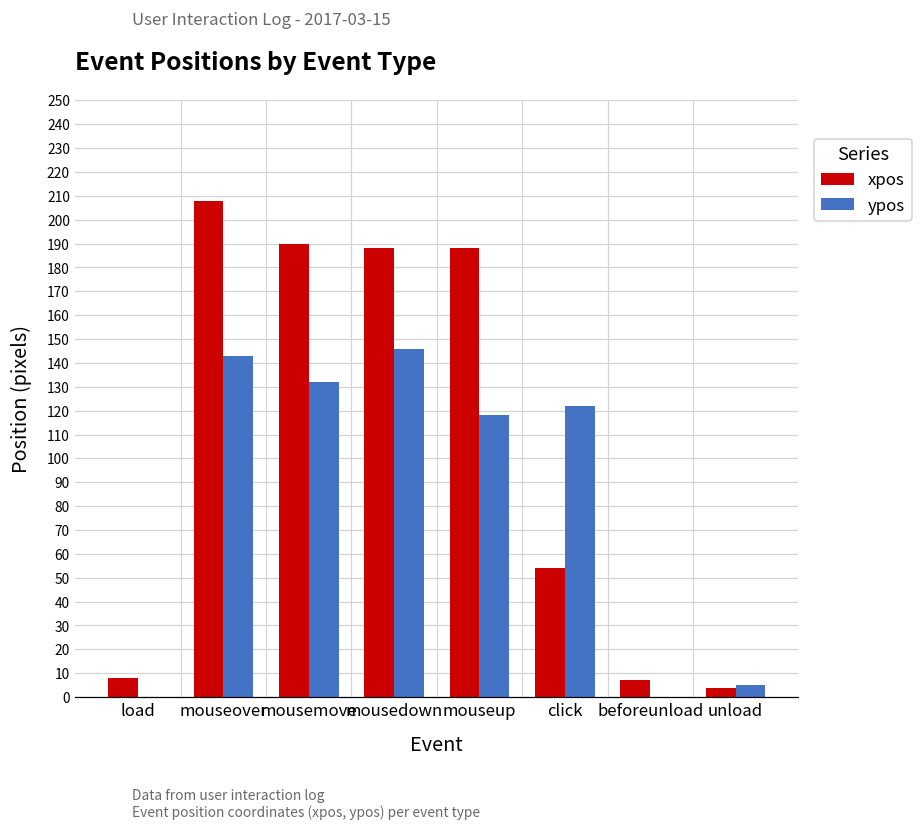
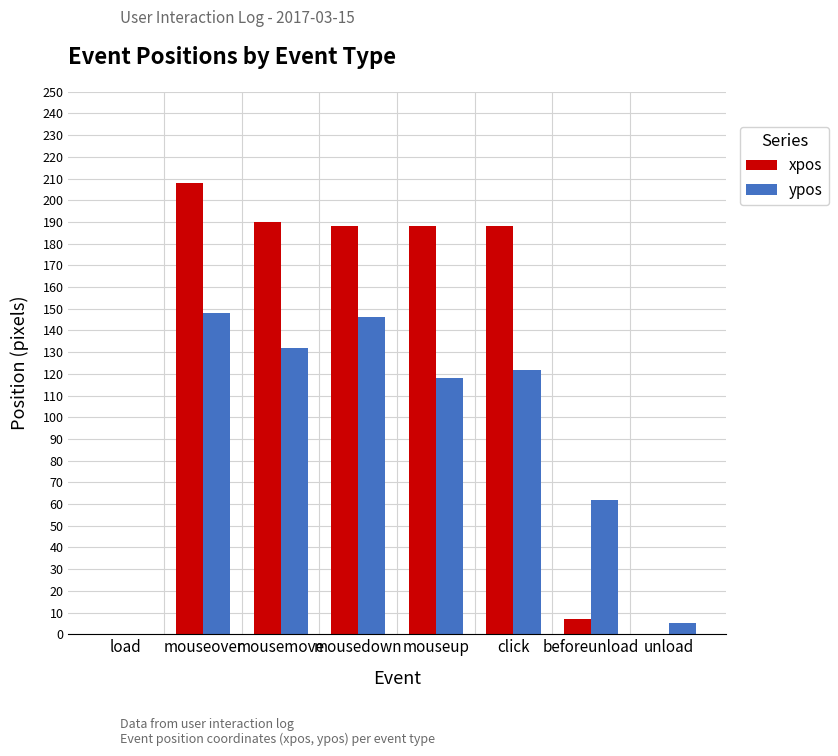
  {
    "xpos": {
-     "load": 8,
+     "load": 0,
      "mouseover": 208,
      "mousemove": 190,
      "mousedown": 188,
      "mouseup": 188,
-     "click": 54,
+     "click": 188,
      "beforeunload": 7,
-     "unload": 4
+     "unload": 0
    },
    "ypos": {
      "load": 0,
-     "mouseover": 143,
+     "mouseover": 148,
      "mousemove": 132,
      "mousedown": 146,
      "mouseup": 118,
      "click": 122,
-     "beforeunload": 0,
+     "beforeunload": 62,
      "unload": 5
    }
  }
